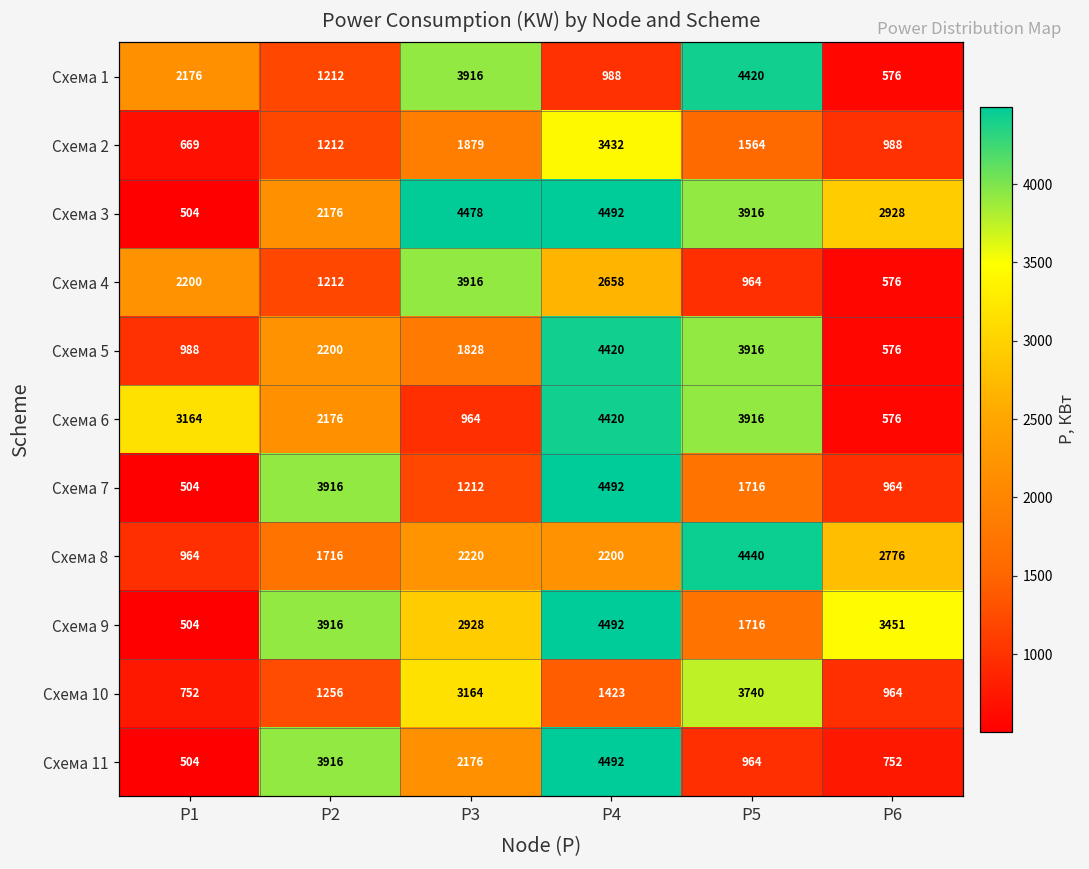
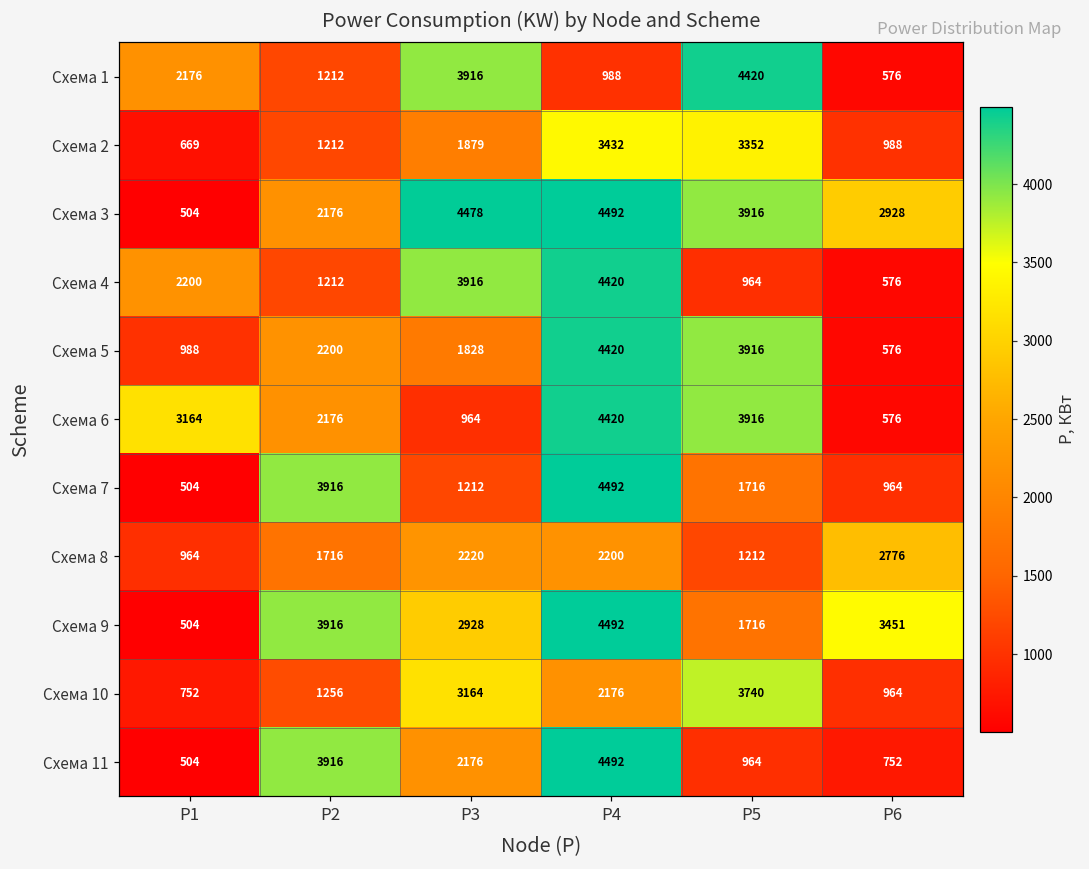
  {
    "Схема 1": {
      "P1": 2176,
      "P2": 1212,
      "P3": 3916,
      "P4": 988,
      "P5": 4420,
      "P6": 576
    },
    "Схема 2": {
      "P1": 669,
      "P2": 1212,
      "P3": 1879,
      "P4": 3432,
-     "P5": 1564,
+     "P5": 3352,
      "P6": 988
    },
    "Схема 3": {
      "P1": 504,
      "P2": 2176,
      "P3": 4478,
      "P4": 4492,
      "P5": 3916,
      "P6": 2928
    },
    "Схема 4": {
      "P1": 2200,
      "P2": 1212,
      "P3": 3916,
-     "P4": 2658,
+     "P4": 4420,
      "P5": 964,
      "P6": 576
    },
    "Схема 5": {
      "P1": 988,
      "P2": 2200,
      "P3": 1828,
      "P4": 4420,
      "P5": 3916,
      "P6": 576
    },
    "Схема 6": {
      "P1": 3164,
      "P2": 2176,
      "P3": 964,
      "P4": 4420,
      "P5": 3916,
      "P6": 576
    },
    "Схема 7": {
      "P1": 504,
      "P2": 3916,
      "P3": 1212,
      "P4": 4492,
      "P5": 1716,
      "P6": 964
    },
    "Схема 8": {
      "P1": 964,
      "P2": 1716,
      "P3": 2220,
      "P4": 2200,
-     "P5": 4440,
+     "P5": 1212,
      "P6": 2776
    },
    "Схема 9": {
      "P1": 504,
      "P2": 3916,
      "P3": 2928,
      "P4": 4492,
      "P5": 1716,
      "P6": 3451
    },
    "Схема 10": {
      "P1": 752,
      "P2": 1256,
      "P3": 3164,
-     "P4": 1423,
+     "P4": 2176,
      "P5": 3740,
      "P6": 964
    },
    "Схема 11": {
      "P1": 504,
      "P2": 3916,
      "P3": 2176,
      "P4": 4492,
      "P5": 964,
      "P6": 752
    }
  }
